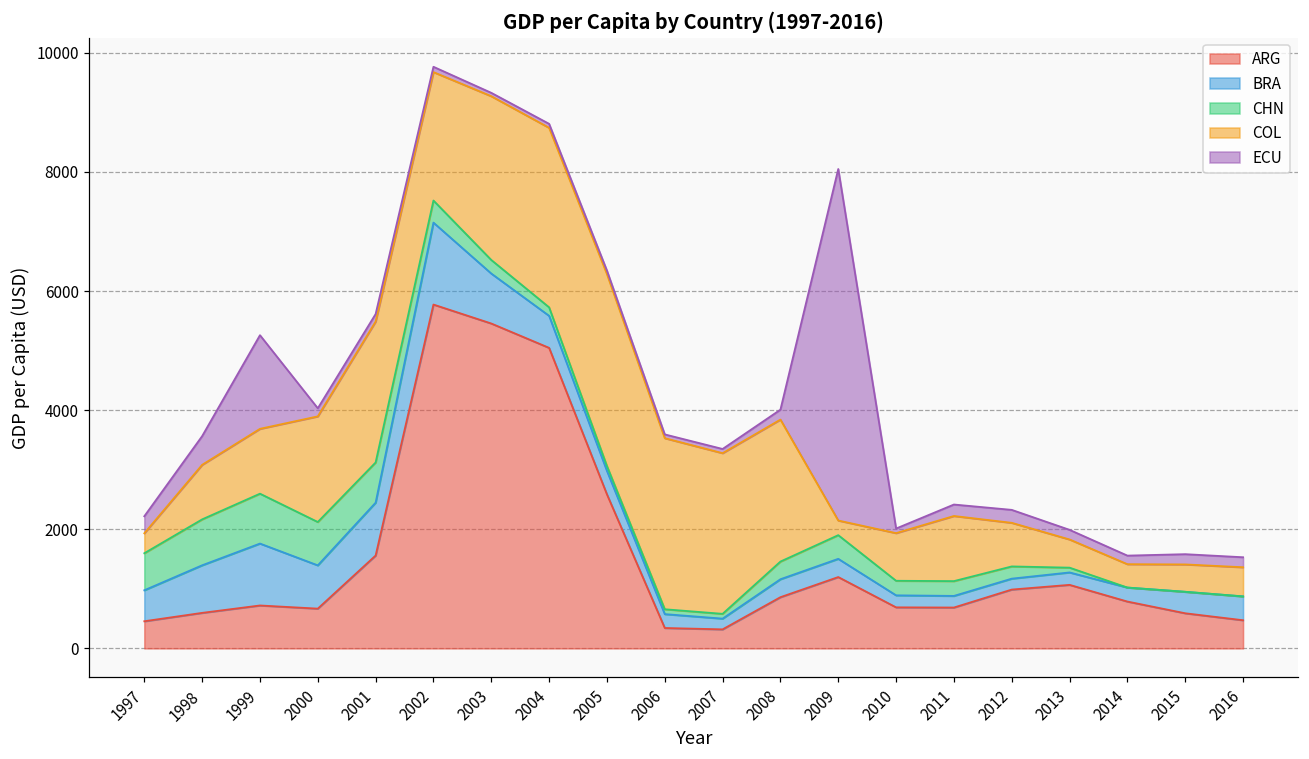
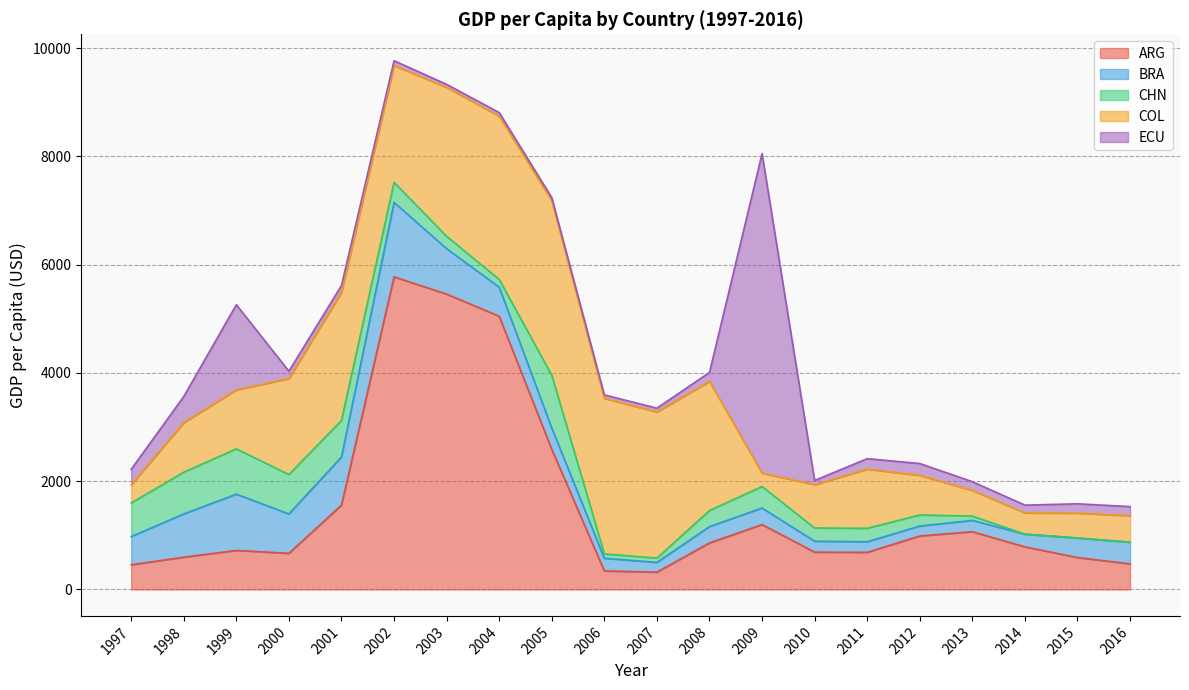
  {
    "ARG": {
      "1997": 500,
      "1998": 600,
      "1999": 700,
      "2000": 700,
      "2001": 1600,
      "2002": 5800,
      "2003": 5500,
      "2004": 5000,
      "2005": 2600,
      "2006": 300,
      "2007": 300,
      "2008": 900,
      "2009": 1200,
      "2010": 700,
      "2011": 700,
      "2012": 1000,
      "2013": 1100,
      "2014": 800,
      "2015": 600,
      "2016": 500
    },
    "BRA": {
      "1997": 500,
      "1998": 800,
      "1999": 1000,
      "2000": 700,
      "2001": 900,
      "2002": 1400,
      "2003": 800,
      "2004": 500,
      "2005": 400,
      "2006": 200,
      "2007": 200,
      "2008": 300,
      "2009": 300,
      "2010": 200,
      "2011": 200,
      "2012": 200,
      "2013": 200
    },
    "CHN": {
      "1997": 600,
      "1998": 800,
      "1999": 800,
      "2000": 700,
      "2001": 700,
      "2002": 400,
      "2003": 200,
      "2004": 100,
-     "2005": 100,
+     "2005": 1000,
      "2006": 100,
      "2007": 100,
      "2008": 300,
      "2009": 400,
      "2010": 200,
      "2011": 200,
      "2012": 200,
      "2013": 100
    },
    "COL": {
      "1997": 300,
      "1998": 900,
      "1999": 1100,
      "2000": 1800,
      "2001": 2400,
      "2002": 2200,
      "2003": 2700,
      "2004": 3000,
      "2005": 3200,
      "2006": 2900,
      "2007": 2700,
      "2008": 2400,
      "2009": 200,
      "2010": 800,
      "2011": 1100,
      "2012": 700,
      "2013": 500,
      "2014": 400,
      "2015": 500,
      "2016": 500
    },
    "ECU": {
      "1997": 300,
      "1998": 500,
      "1999": 1600,
      "2000": 100,
      "2001": 100,
      "2002": 100,
      "2003": 100,
      "2004": 100,
      "2005": 100,
      "2006": 100,
      "2007": 100,
      "2008": 200,
      "2009": 5900,
      "2010": 100,
      "2011": 200,
      "2012": 200,
      "2013": 200,
      "2014": 100,
      "2015": 200,
      "2016": 200
    }
  }
